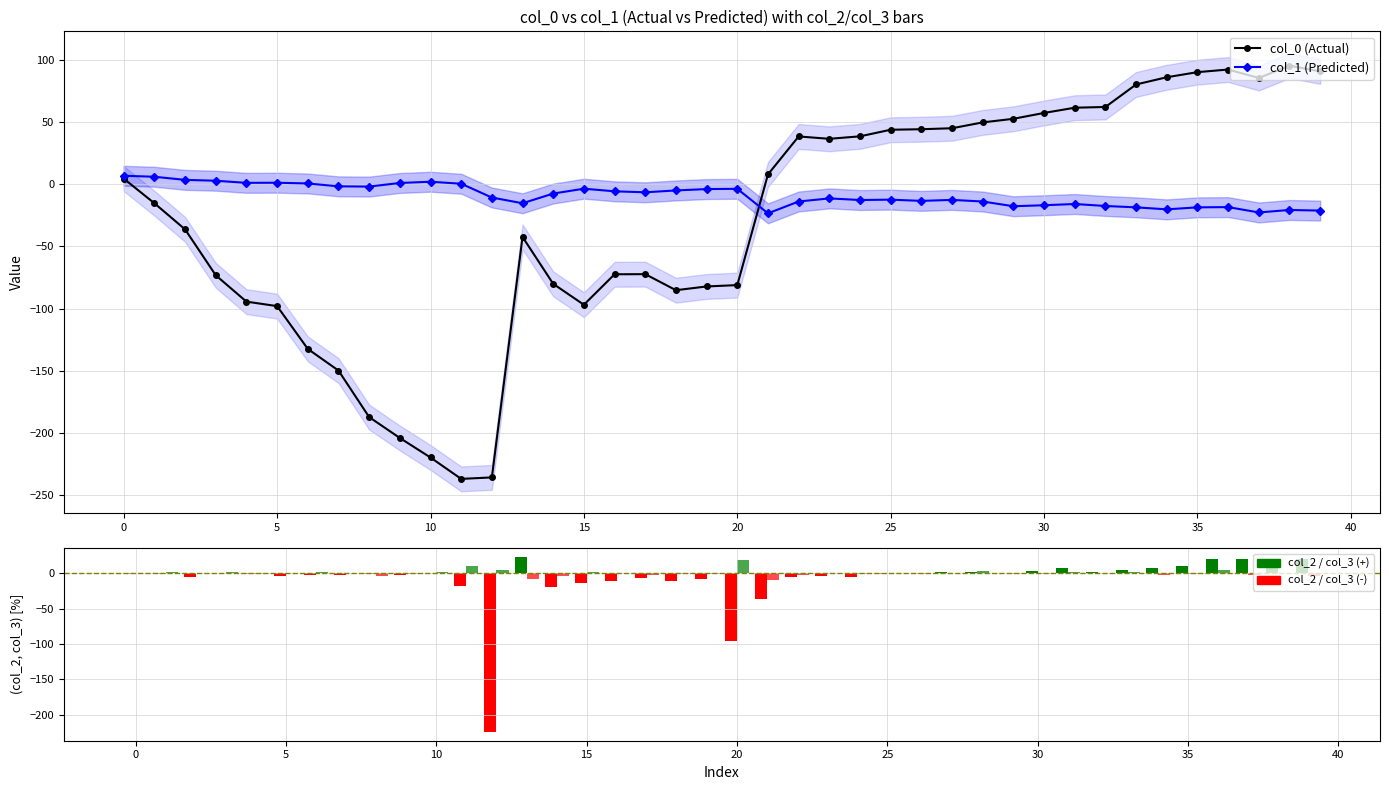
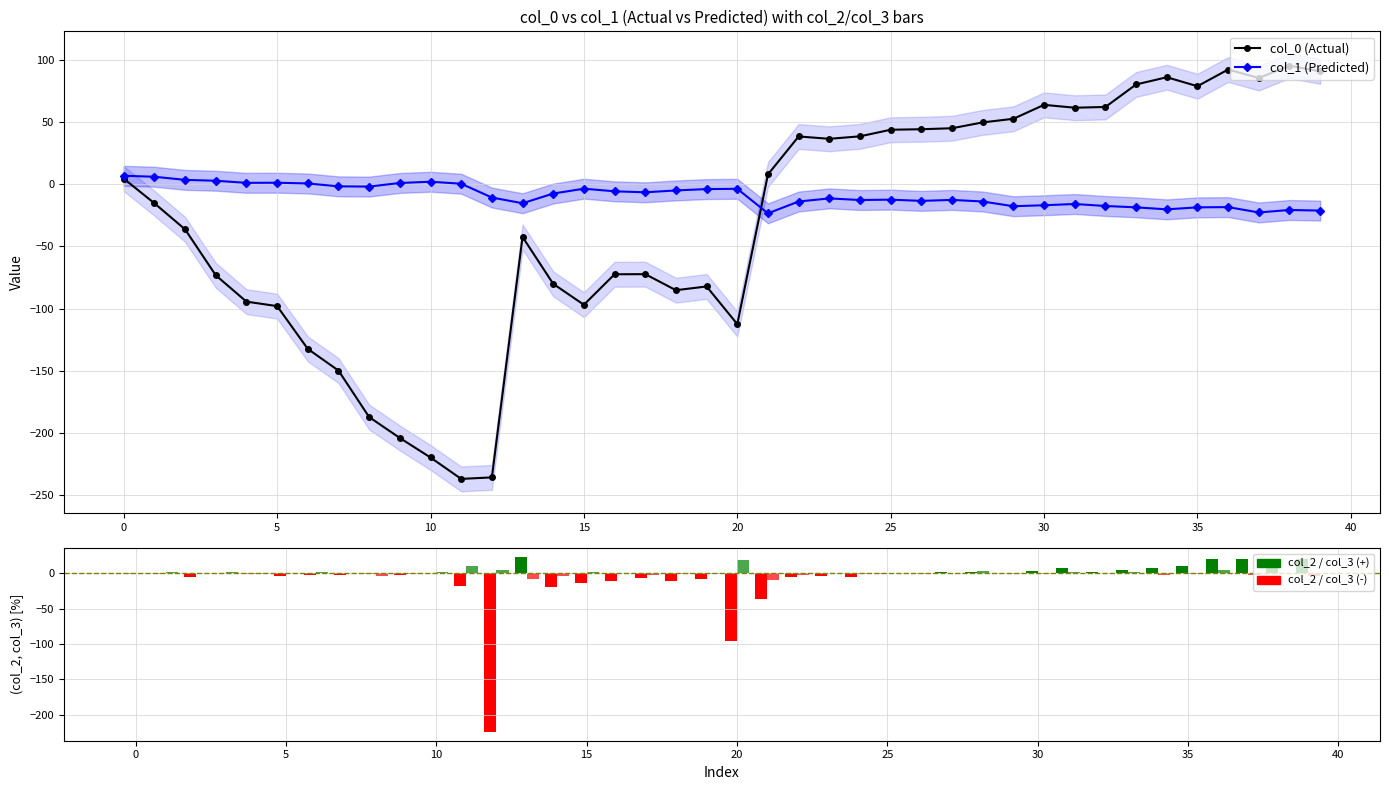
  {
    "col_0 vs col_1 (Actual vs Predicted) with col_2/col_3 bars": {
      "col_0 (Actual)": {
        "0": 5,
        "5": -98,
        "10": -220,
        "15": -97,
-       "20": -81,
+       "20": -113,
        "25": 44,
-       "30": 57,
-       "35": 90
+       "30": 64,
+       "35": 79
      }
    }
  }
